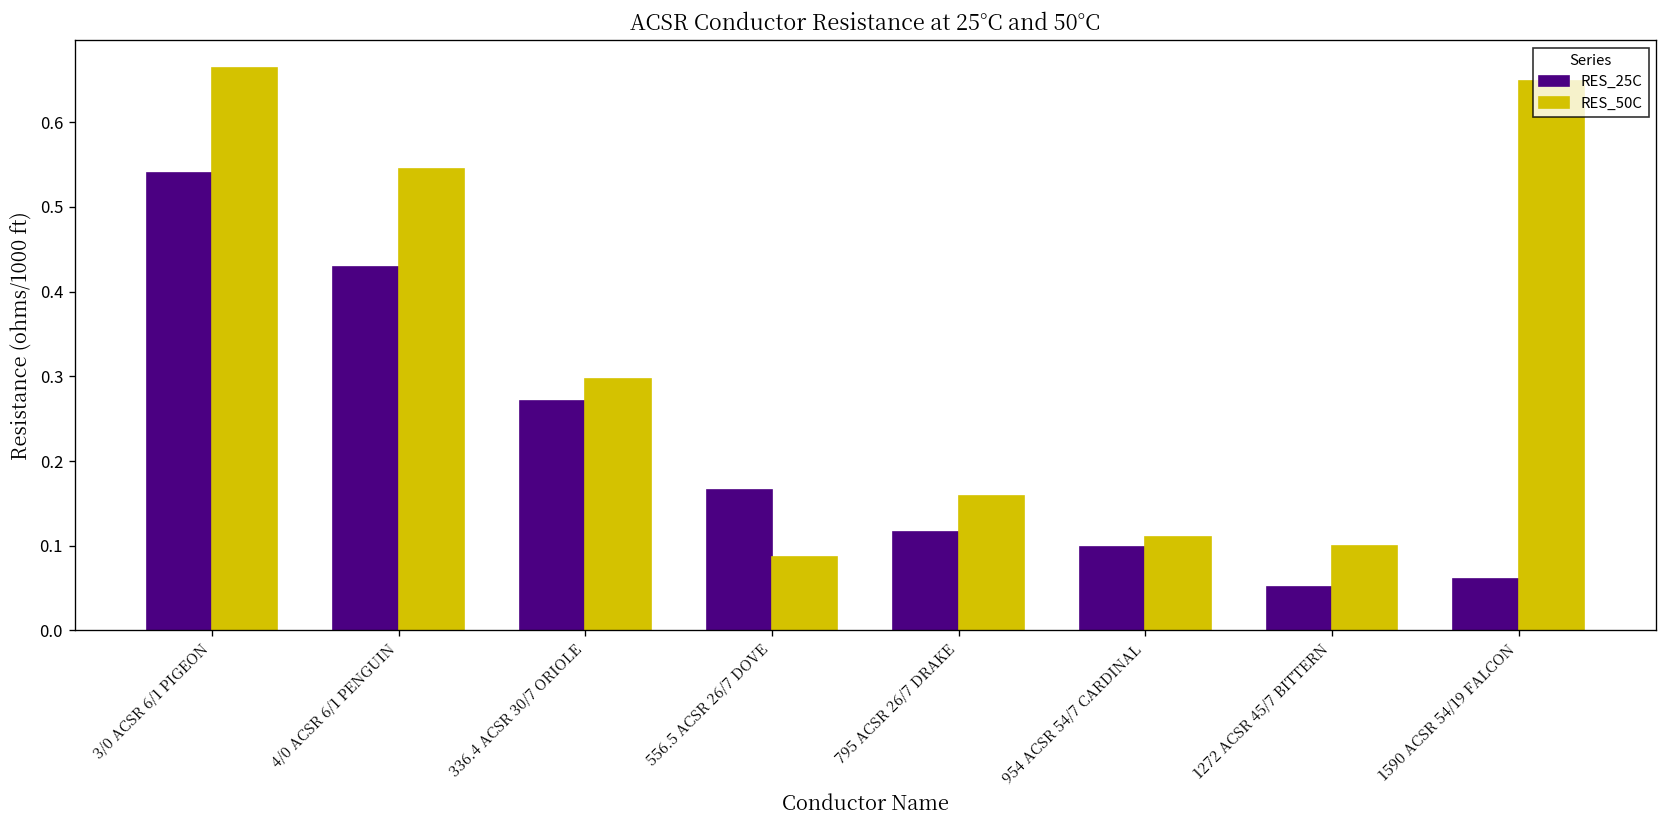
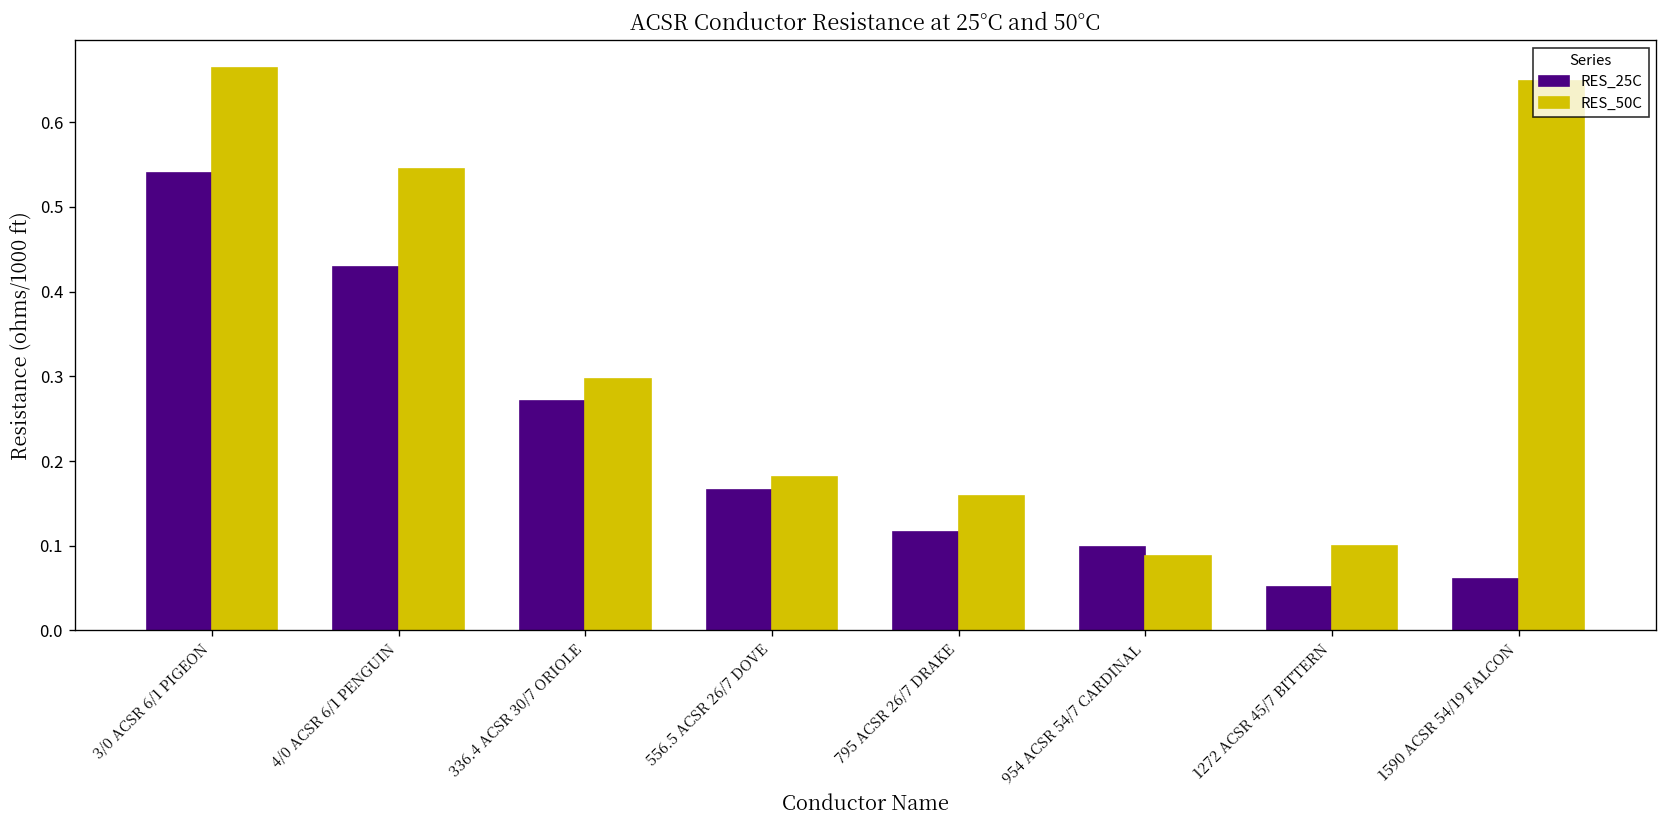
  {
    "RES_25C": {
      "3/0 ACSR 6/1 PIGEON": 0.54,
      "4/0 ACSR 6/1 PENGUIN": 0.43,
      "336.4 ACSR 30/7 ORIOLE": 0.27,
      "556.5 ACSR 26/7 DOVE": 0.17,
      "795 ACSR 26/7 DRAKE": 0.12,
      "954 ACSR 54/7 CARDINAL": 0.10,
      "1272 ACSR 45/7 BITTERN": 0.05,
      "1590 ACSR 54/19 FALCON": 0.06
    },
    "RES_50C": {
      "3/0 ACSR 6/1 PIGEON": 0.66,
      "4/0 ACSR 6/1 PENGUIN": 0.54,
      "336.4 ACSR 30/7 ORIOLE": 0.30,
-     "556.5 ACSR 26/7 DOVE": 0.09,
+     "556.5 ACSR 26/7 DOVE": 0.18,
      "795 ACSR 26/7 DRAKE": 0.16,
-     "954 ACSR 54/7 CARDINAL": 0.11,
+     "954 ACSR 54/7 CARDINAL": 0.09,
      "1272 ACSR 45/7 BITTERN": 0.10
    }
  }
